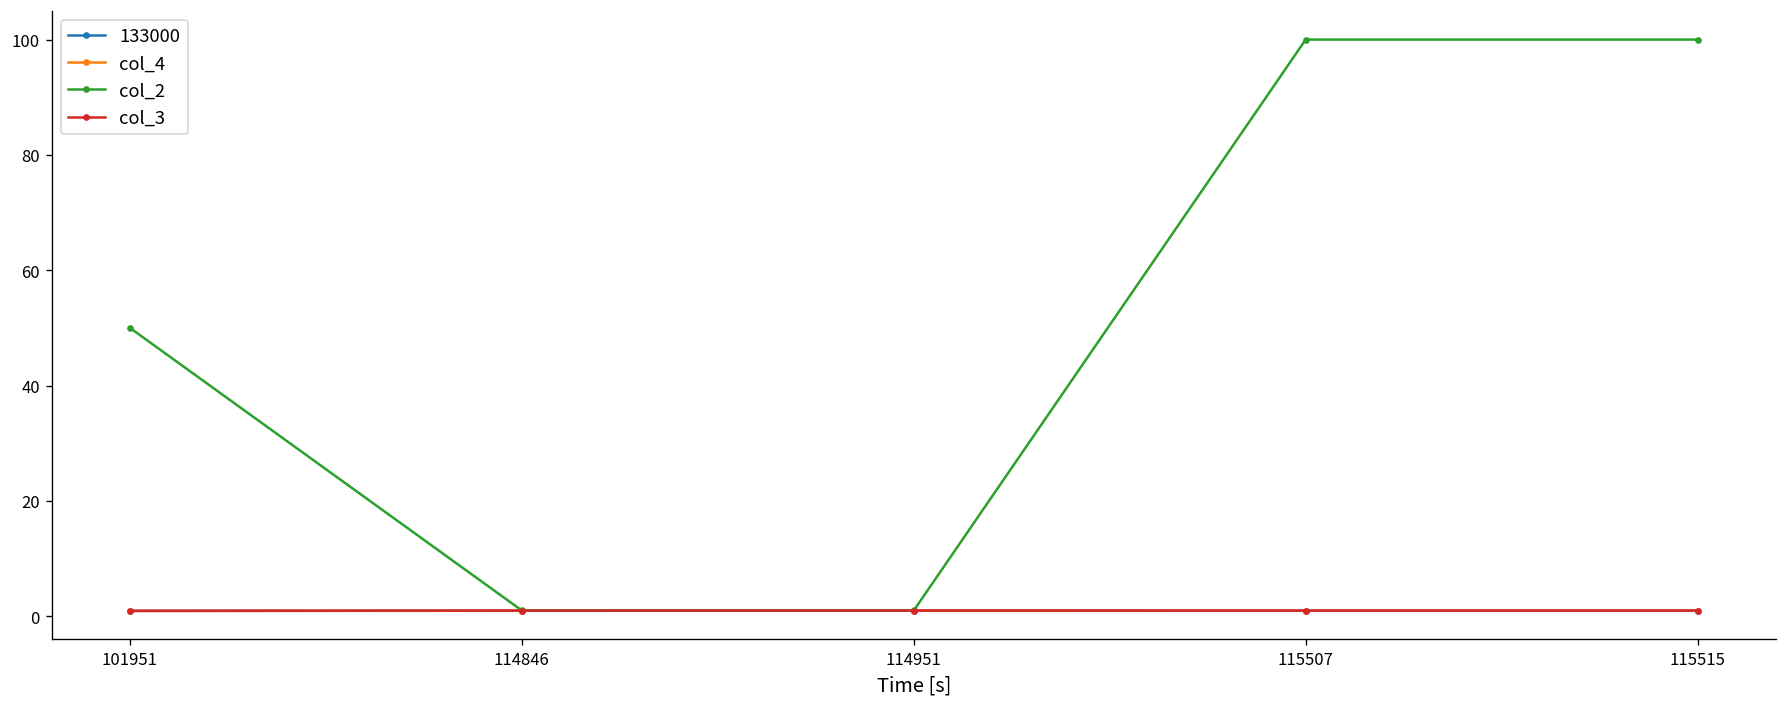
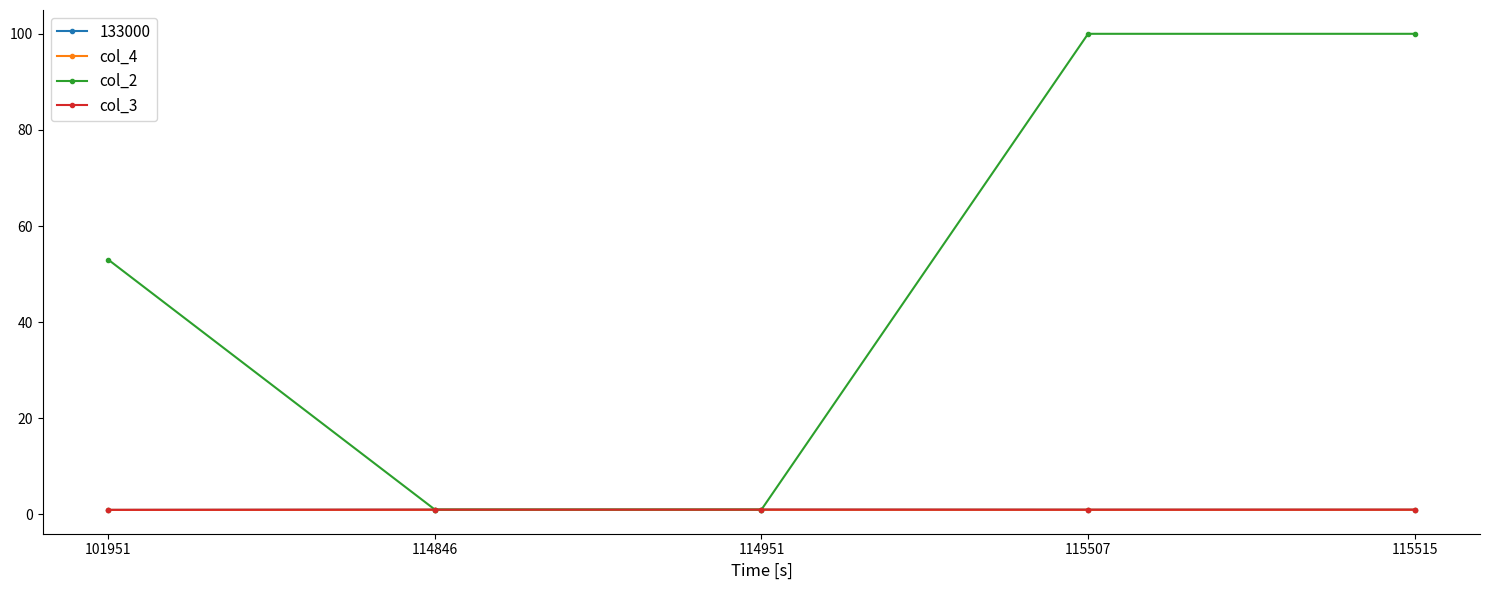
  {
    "col_3": {
      "101951": 1,
      "115507": 1,
      "115515": 1
    },
    "col_2": {
-     "101951": 50,
+     "101951": 53,
      "115507": 100,
      "115515": 100
    }
  }
